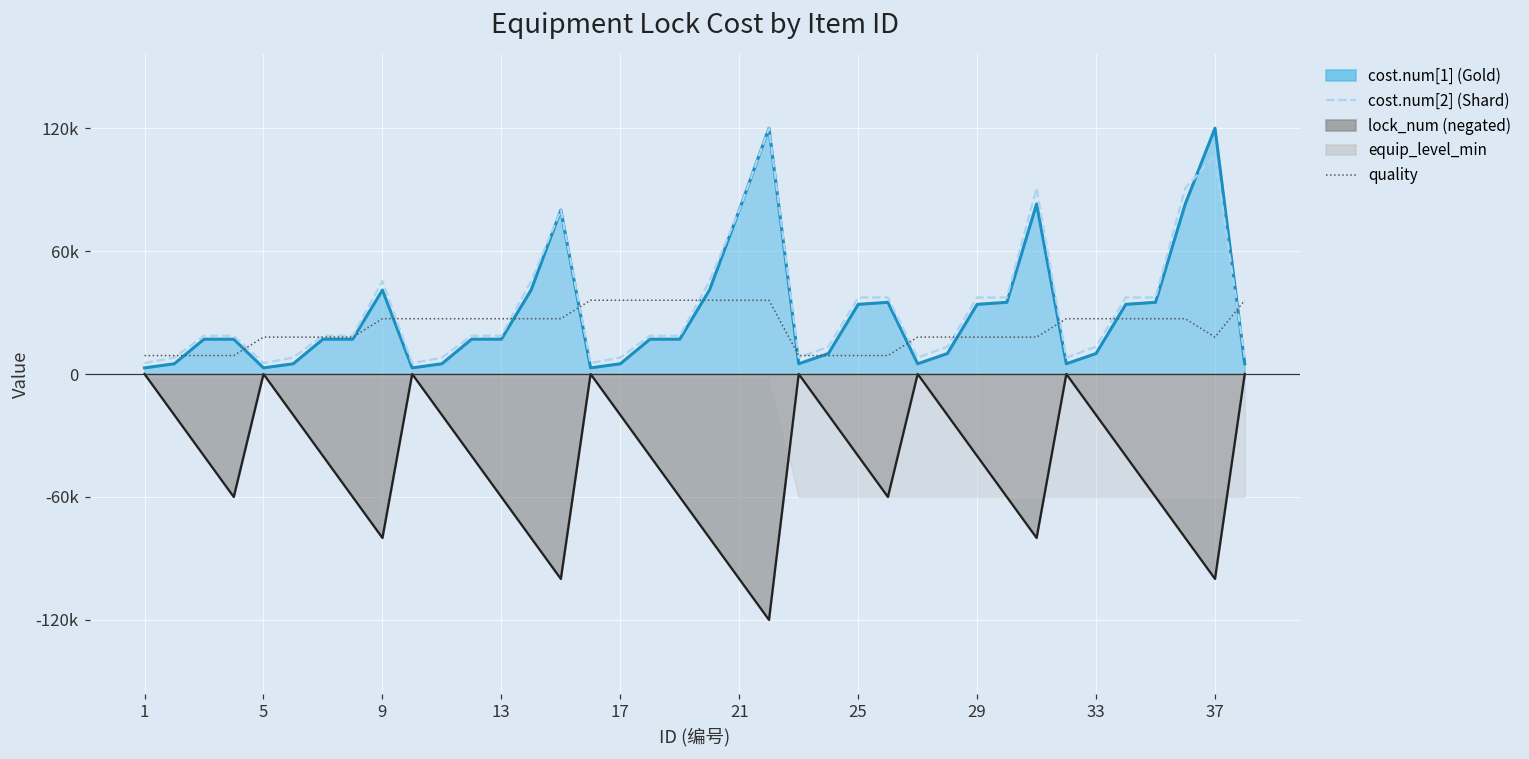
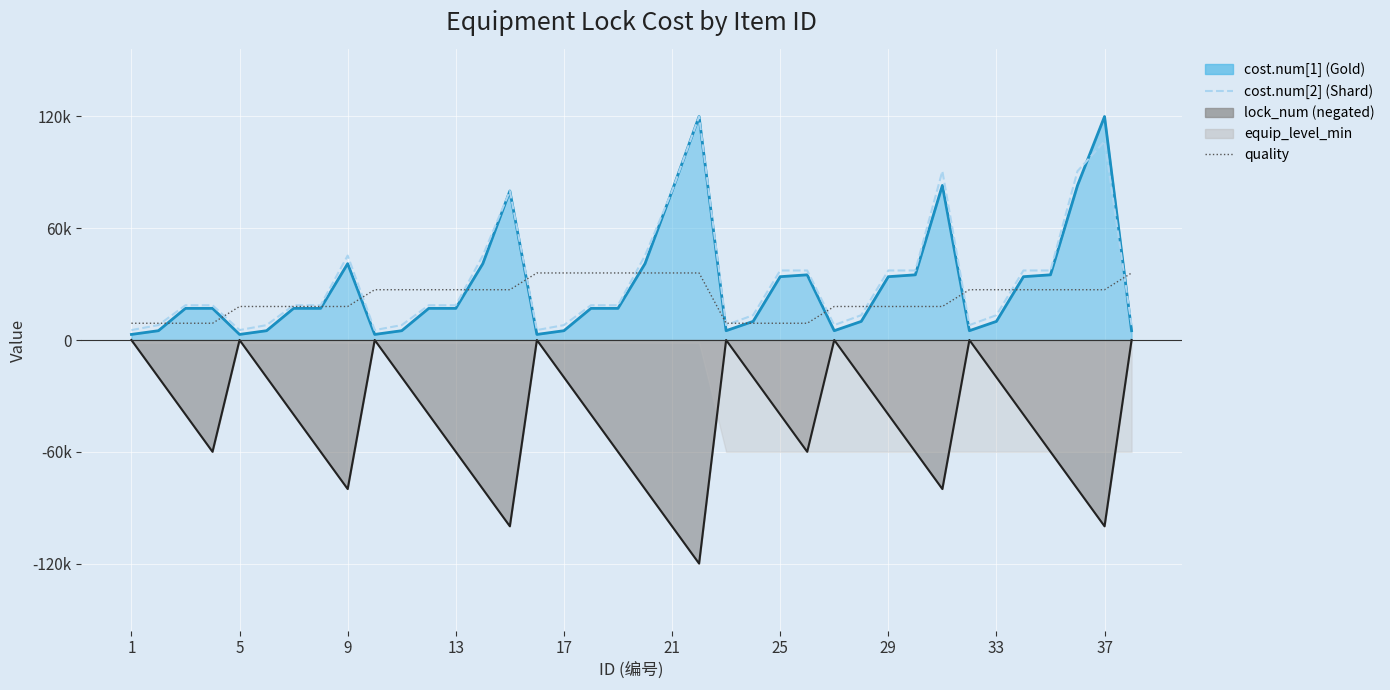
  {
    "quality": {
      "1": 9000,
      "5": 18000,
-     "9": 27000,
+     "9": 18000,
      "13": 27000,
      "17": 36000,
      "21": 36000,
      "25": 9000,
      "29": 18000,
      "33": 27000,
-     "37": 18000
+     "37": 27000
    }
  }
